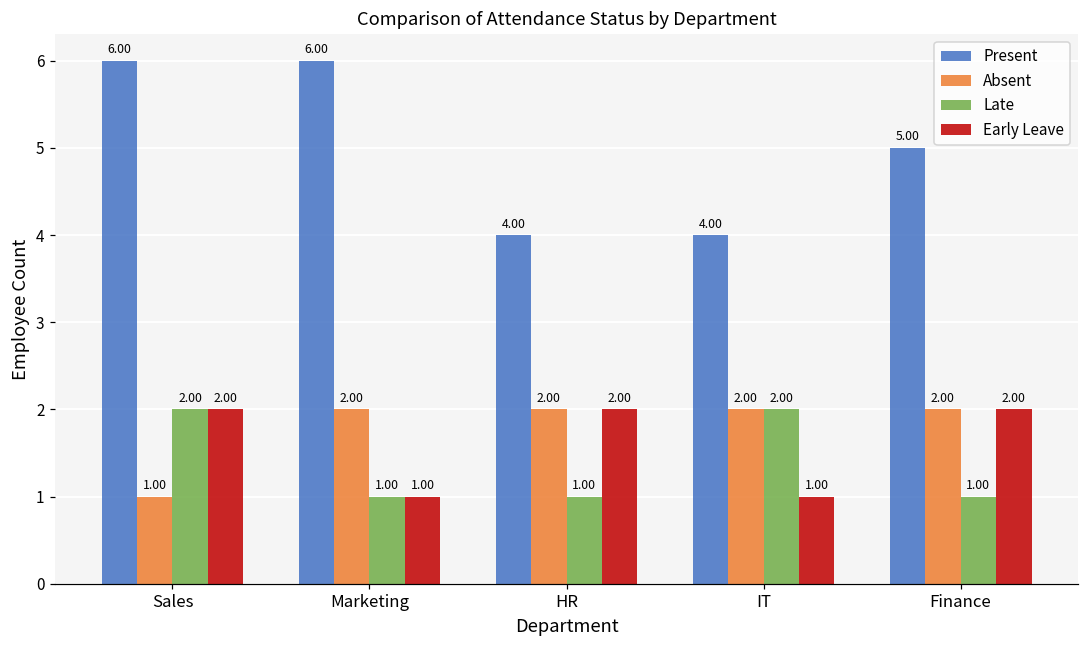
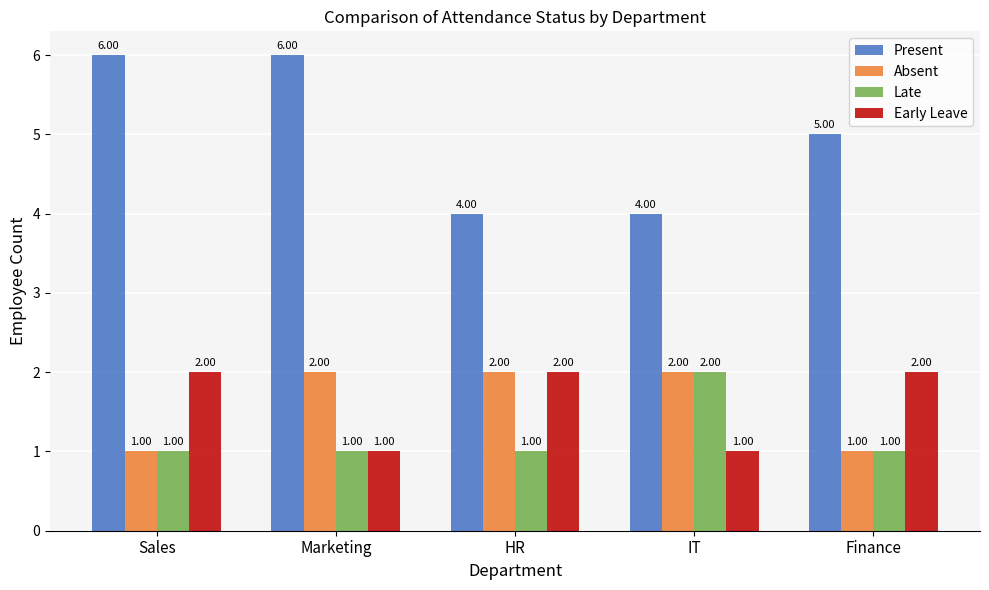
  {
    "Present": {
      "Sales": 6.00,
      "Marketing": 6.00,
      "HR": 4.00,
      "IT": 4.00,
      "Finance": 5.00
    },
    "Absent": {
      "Sales": 1.00,
      "Marketing": 2.00,
      "HR": 2.00,
      "IT": 2.00,
-     "Finance": 2.00
+     "Finance": 1.00
    },
    "Late": {
-     "Sales": 2.00,
+     "Sales": 1.00,
      "Marketing": 1.00,
      "HR": 1.00,
      "IT": 2.00,
      "Finance": 1.00
    },
    "Early Leave": {
      "Sales": 2.00,
      "Marketing": 1.00,
      "HR": 2.00,
      "IT": 1.00,
      "Finance": 2.00
    }
  }
